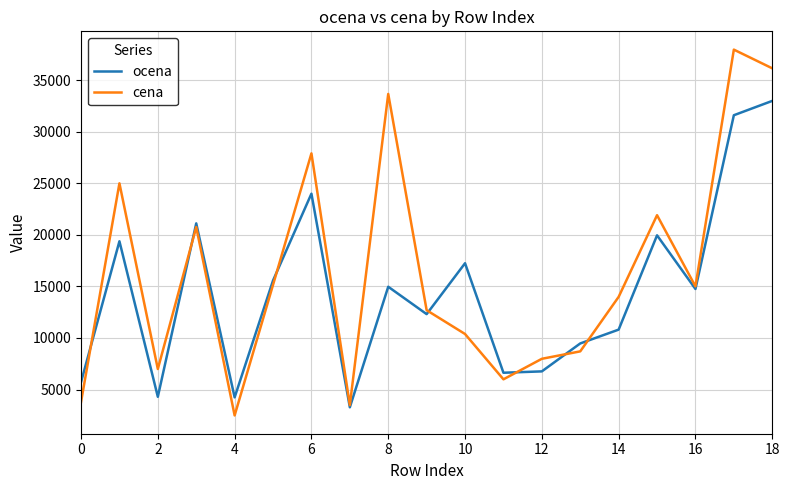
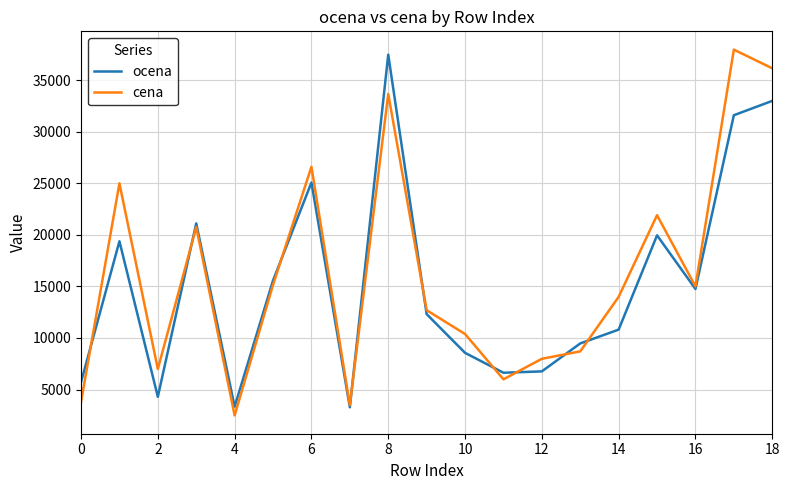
  {
    "ocena": {
      "0": 5700,
      "2": 4300,
-     "4": 4200,
-     "6": 24000,
-     "8": 15000,
-     "10": 17200,
+     "4": 3300,
+     "6": 25100,
+     "8": 37500,
+     "10": 8600,
      "12": 6800,
      "14": 10800,
      "16": 14700,
      "18": 33000
    },
    "cena": {
      "0": 3800,
      "2": 7000,
      "4": 2500,
-     "6": 27900,
+     "6": 26600,
      "8": 33700,
      "10": 10400,
      "12": 8000,
      "14": 14000,
      "16": 15000,
      "18": 36100
    }
  }
